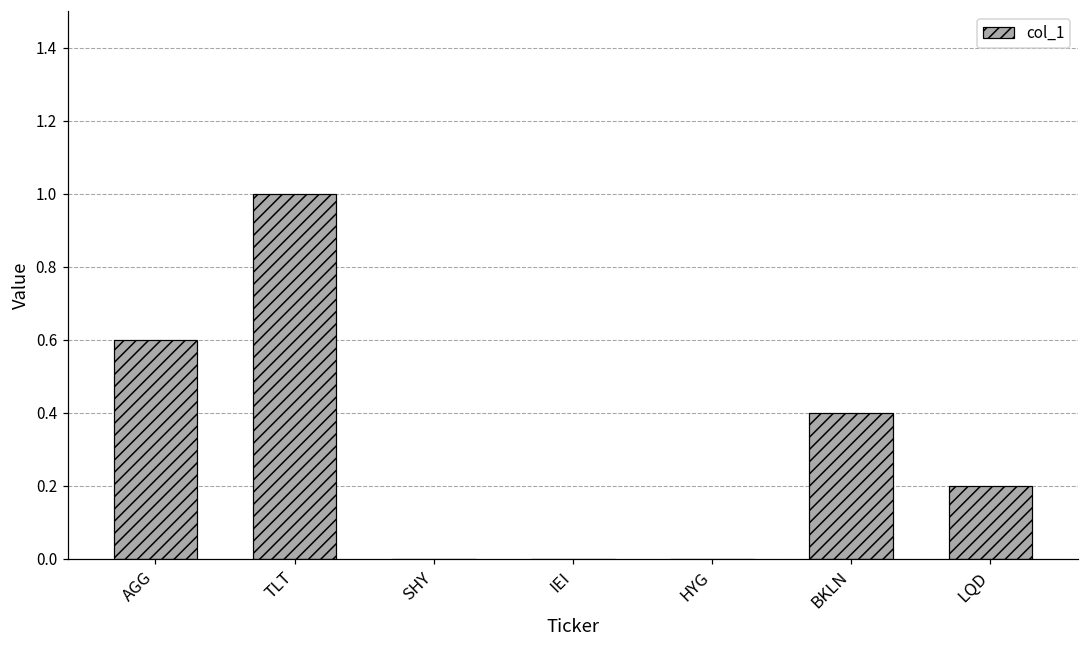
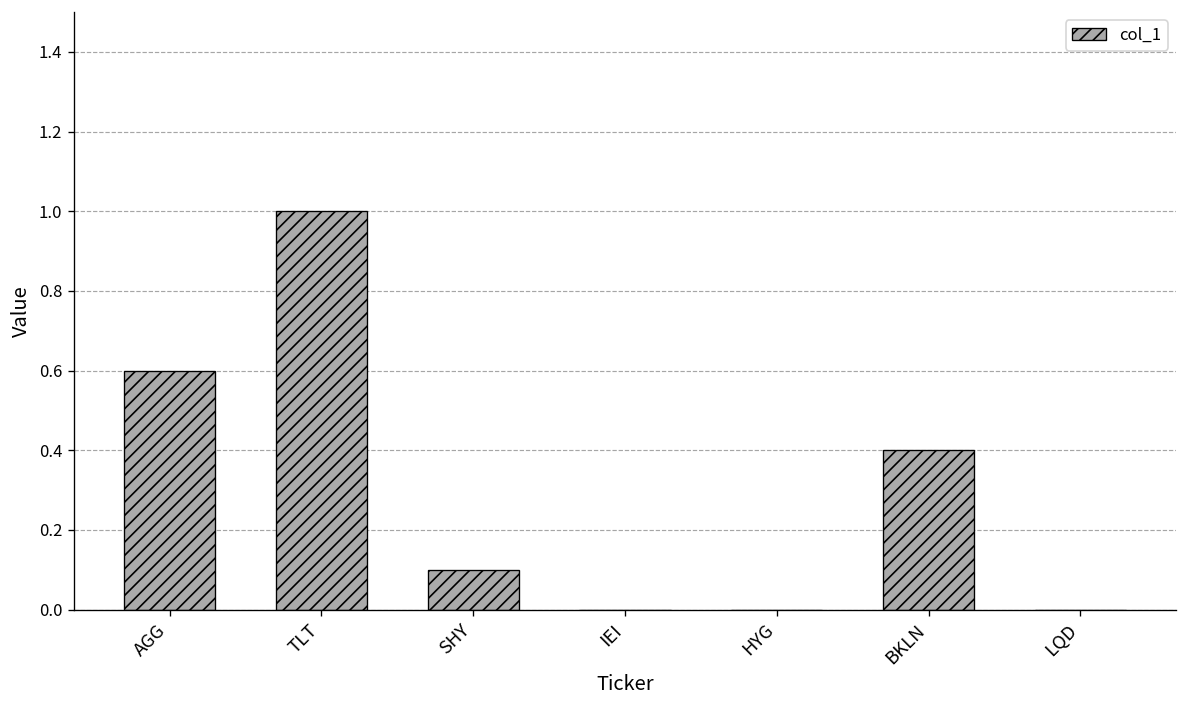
  {
    "AGG": 0.6,
    "TLT": 1.0,
-   "SHY": 0.0,
+   "SHY": 0.1,
    "IEI": 0.0,
    "HYG": 0.0,
    "BKLN": 0.4,
-   "LQD": 0.2
+   "LQD": 0.0
  }
